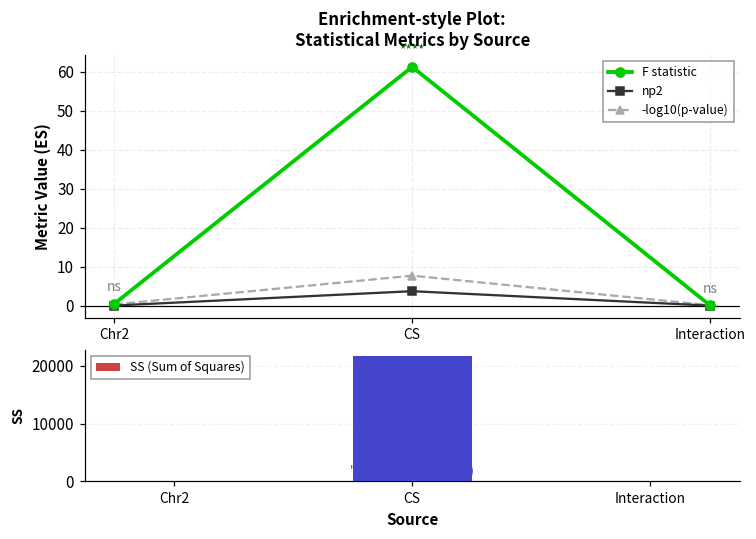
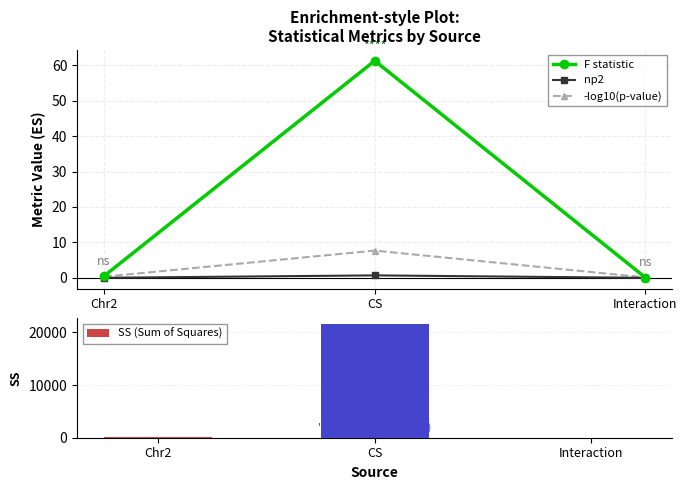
  {
    "Enrichment-style Plot: Statistical Metrics by Source": {
      "F statistic": {
        "CS": 61
      },
      "np2": {
-       "CS": 4
+       "CS": 1
      },
      "-log10(p-value)": {
        "CS": 8
      }
    }
  }
